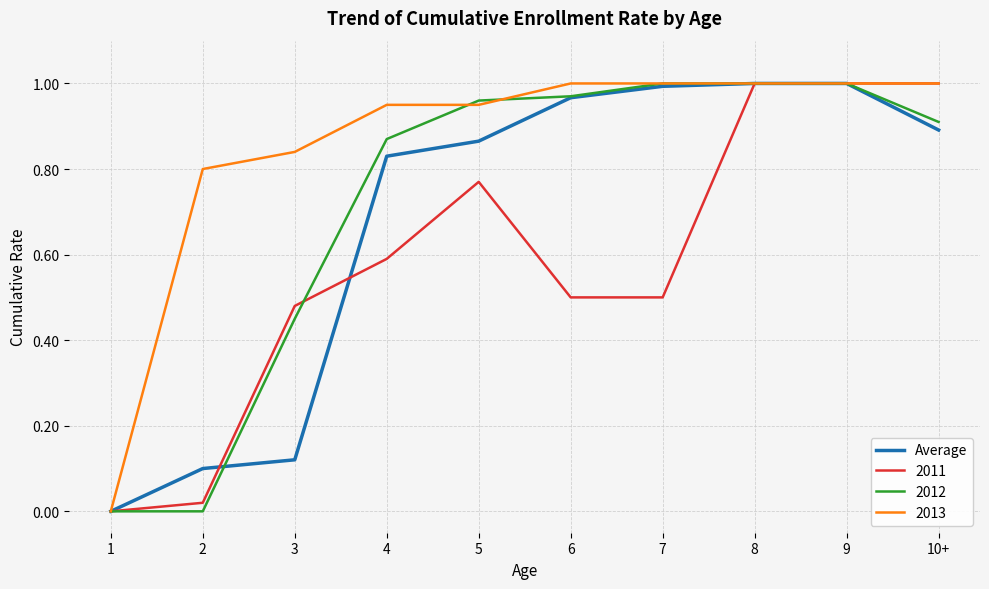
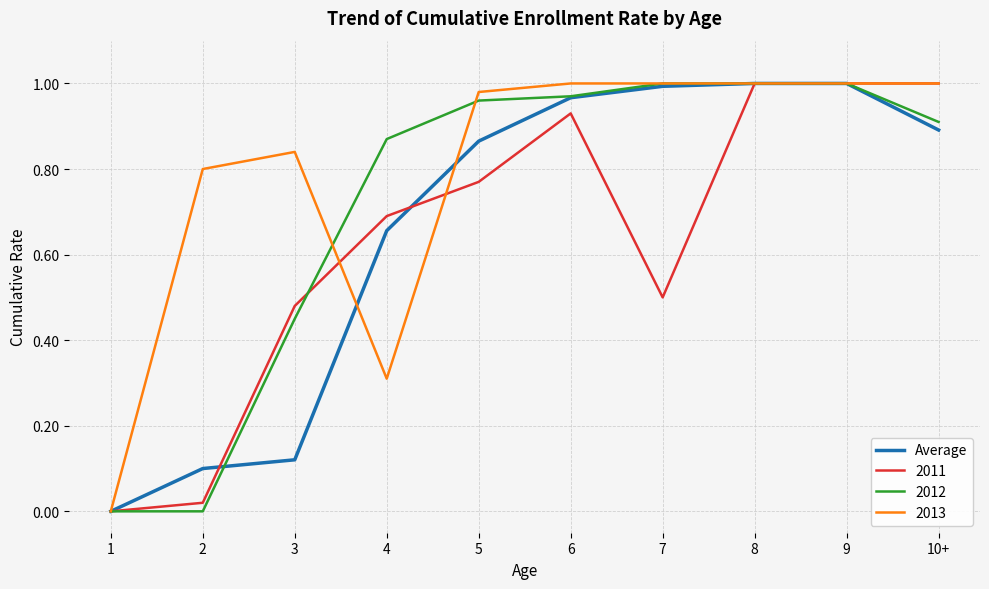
  {
    "Average": {
      "2": 0.10,
      "3": 0.12,
-     "4": 0.83,
+     "4": 0.66,
      "5": 0.87,
      "7": 0.99,
      "10+": 0.89
    },
    "2011": {
      "2": 0.02,
      "3": 0.48,
-     "4": 0.59,
+     "4": 0.69,
      "5": 0.77,
-     "6": 0.50,
+     "6": 0.93,
      "7": 0.50
    },
    "2012": {
      "2": 0.00,
      "3": 0.45,
      "4": 0.87,
      "5": 0.96,
      "10+": 0.91
    },
    "2013": {
      "2": 0.80,
      "3": 0.84,
-     "4": 0.95,
-     "5": 0.95,
+     "4": 0.31,
+     "5": 0.98,
      "6": 1.00
    }
  }
